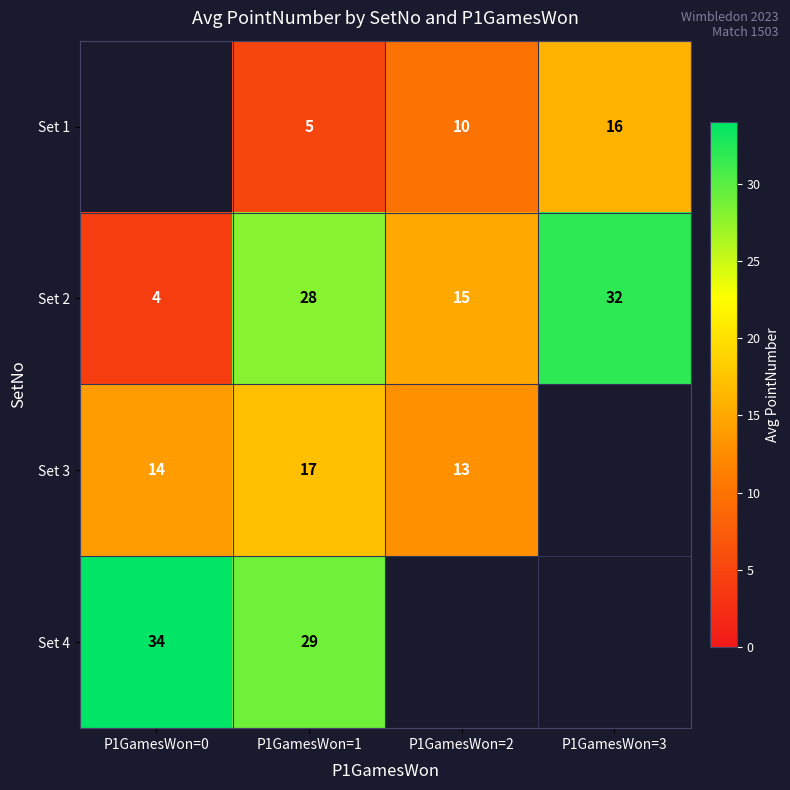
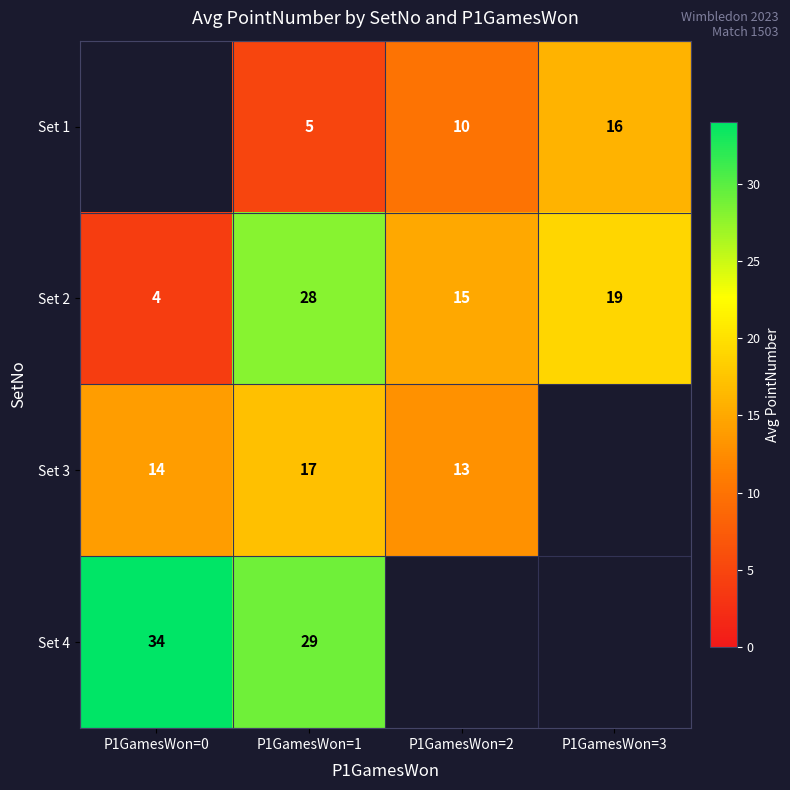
  {
    "Set 1": {
      "P1GamesWon=1": 5,
      "P1GamesWon=2": 10,
      "P1GamesWon=3": 16
    },
    "Set 2": {
      "P1GamesWon=0": 4,
      "P1GamesWon=1": 28,
      "P1GamesWon=2": 15,
-     "P1GamesWon=3": 32
+     "P1GamesWon=3": 19
    },
    "Set 3": {
      "P1GamesWon=0": 14,
      "P1GamesWon=1": 17,
      "P1GamesWon=2": 13
    },
    "Set 4": {
      "P1GamesWon=0": 34,
      "P1GamesWon=1": 29
    }
  }
